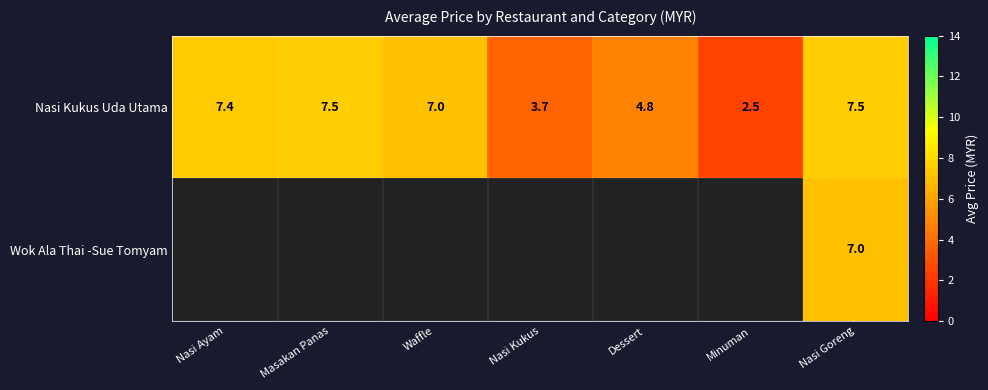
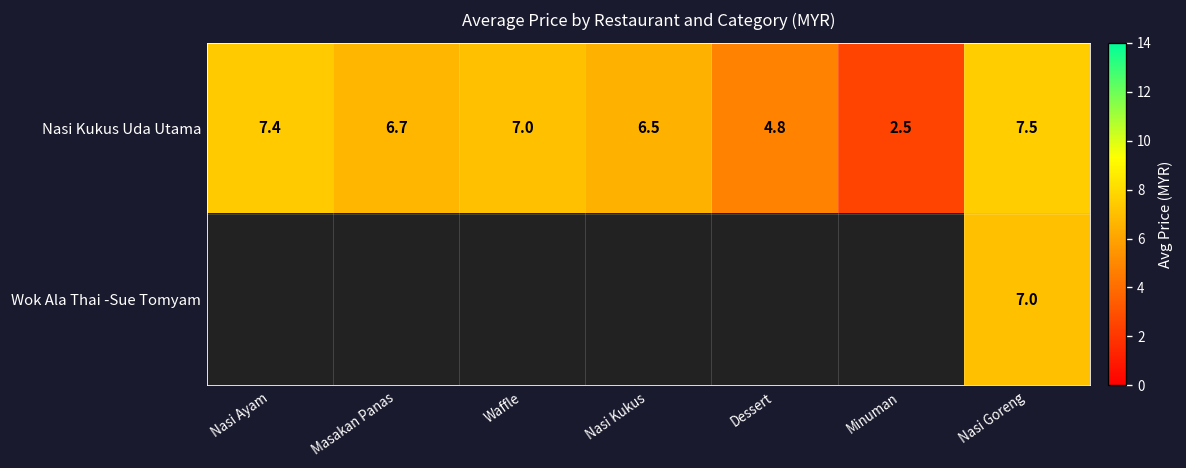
  {
    "Nasi Kukus Uda Utama": {
      "Nasi Ayam": 7.4,
-     "Masakan Panas": 7.5,
+     "Masakan Panas": 6.7,
      "Waffle": 7.0,
-     "Nasi Kukus": 3.7,
+     "Nasi Kukus": 6.5,
      "Dessert": 4.8,
      "Minuman": 2.5,
      "Nasi Goreng": 7.5
    },
    "Wok Ala Thai -Sue Tomyam": {
      "Nasi Goreng": 7.0
    }
  }
